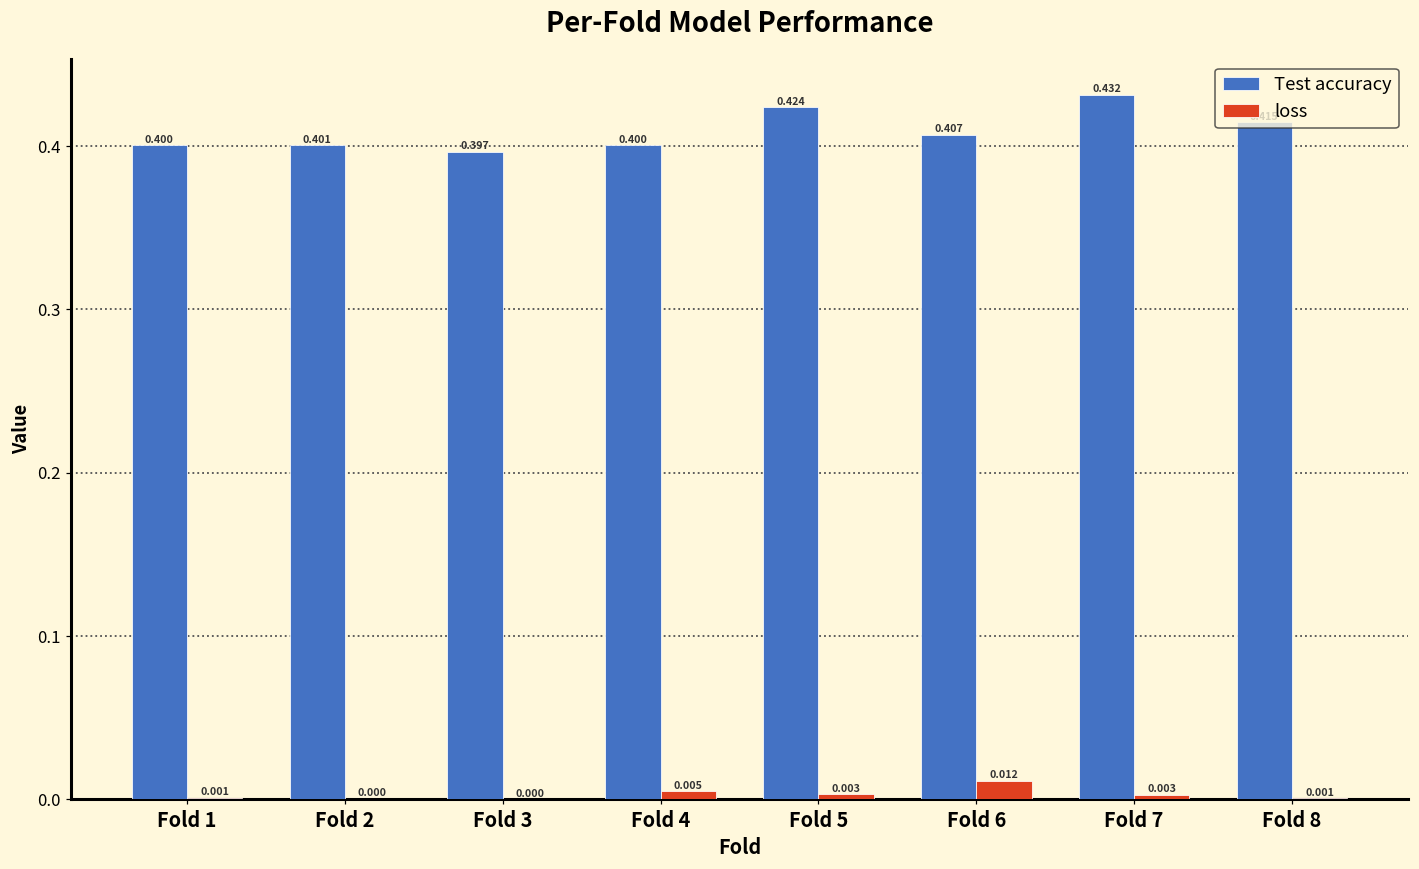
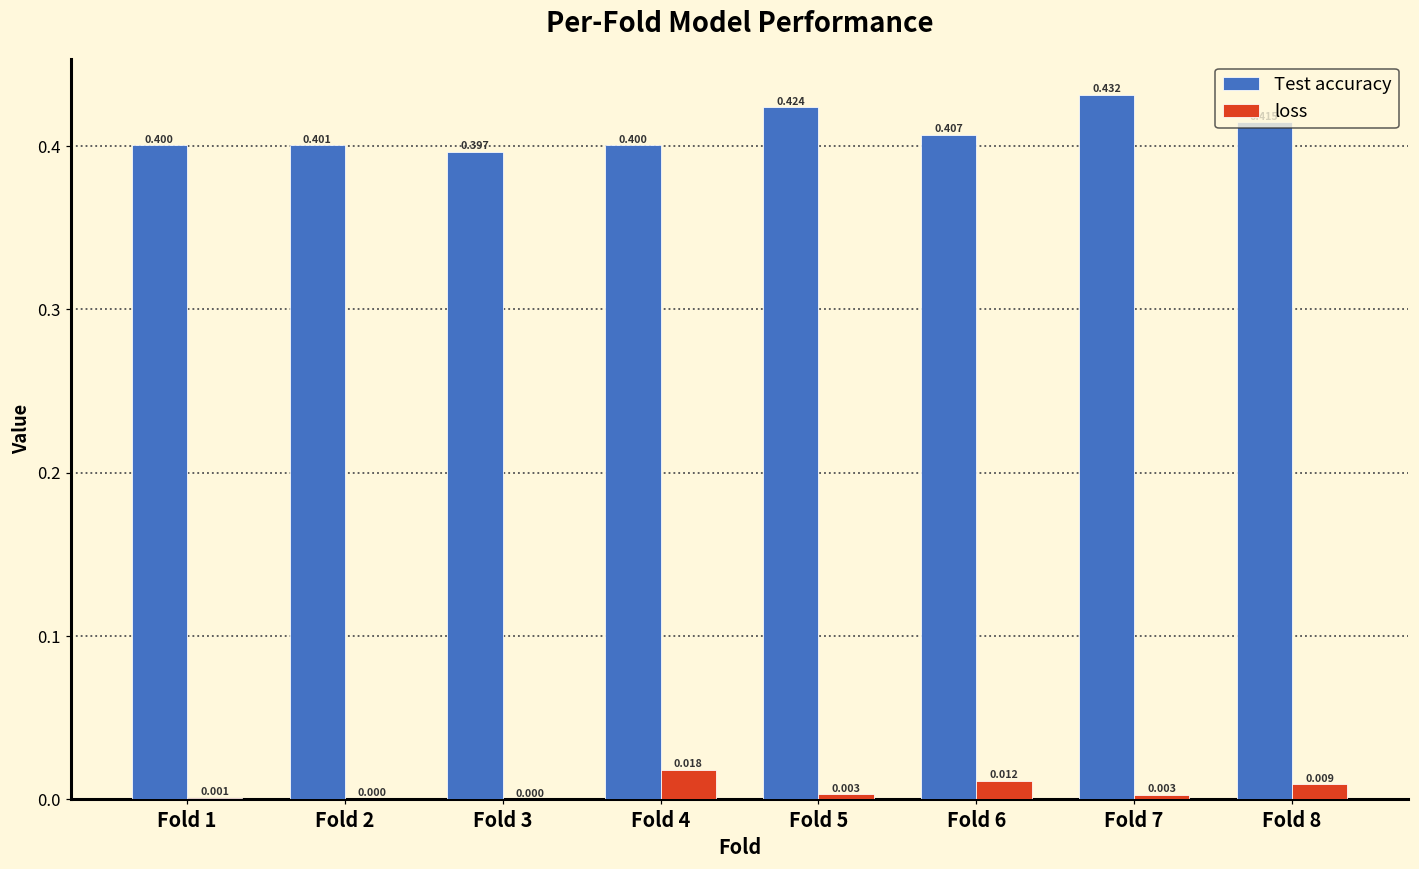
  {
    "Test accuracy": {
      "Fold 1": 0.400,
      "Fold 2": 0.401,
      "Fold 3": 0.397,
      "Fold 4": 0.400,
      "Fold 5": 0.424,
      "Fold 6": 0.407,
      "Fold 7": 0.432
    },
    "loss": {
      "Fold 1": 0.001,
      "Fold 2": 0.000,
      "Fold 3": 0.000,
-     "Fold 4": 0.005,
+     "Fold 4": 0.018,
      "Fold 5": 0.003,
      "Fold 6": 0.012,
      "Fold 7": 0.003,
-     "Fold 8": 0.001
+     "Fold 8": 0.009
    }
  }
